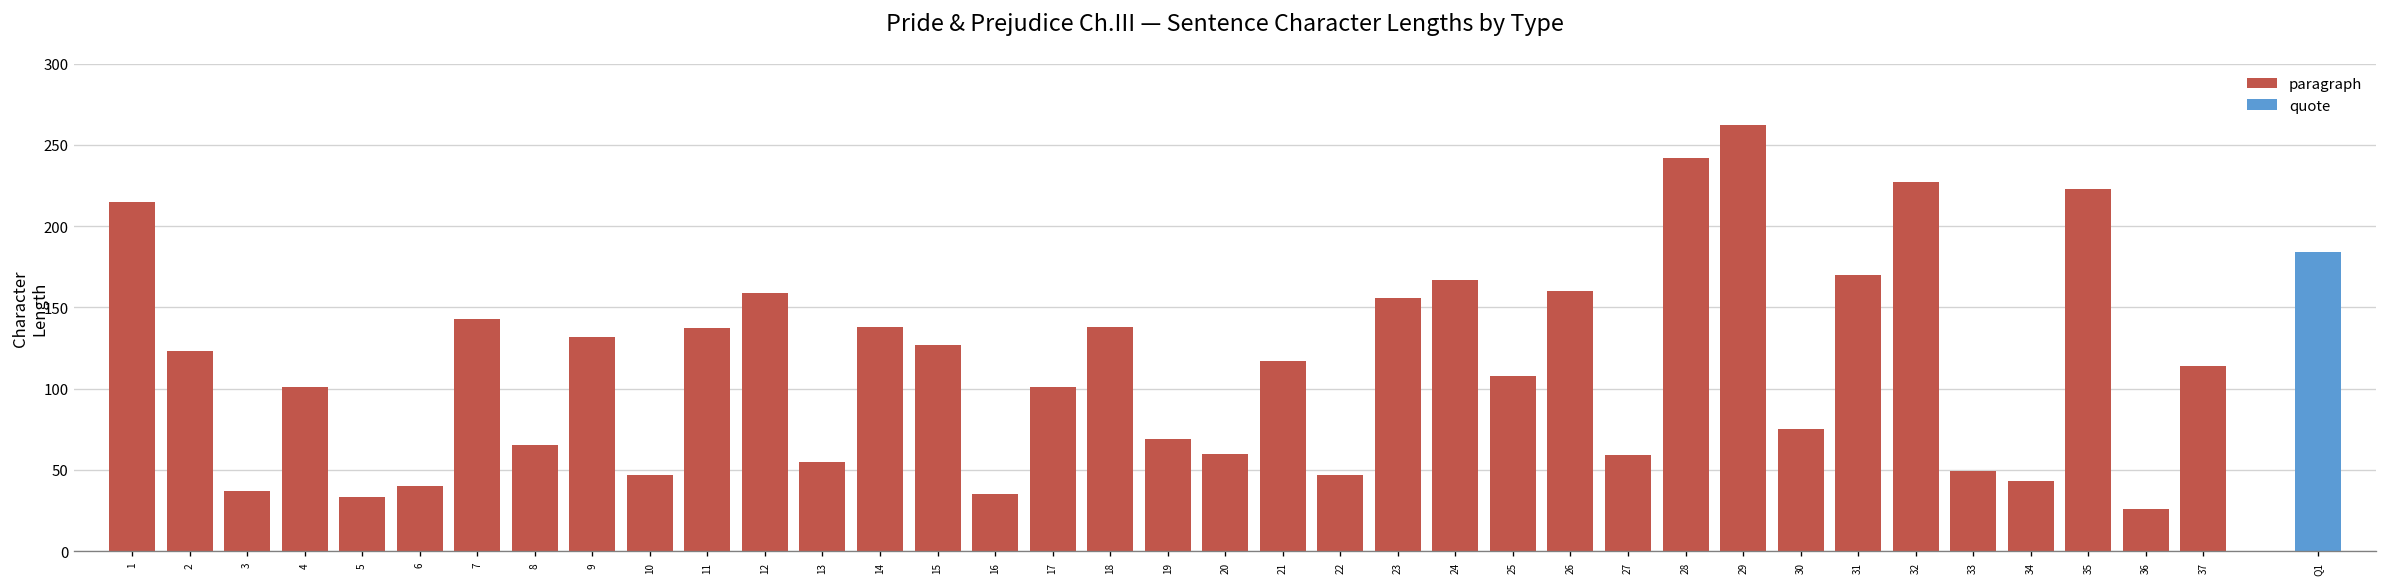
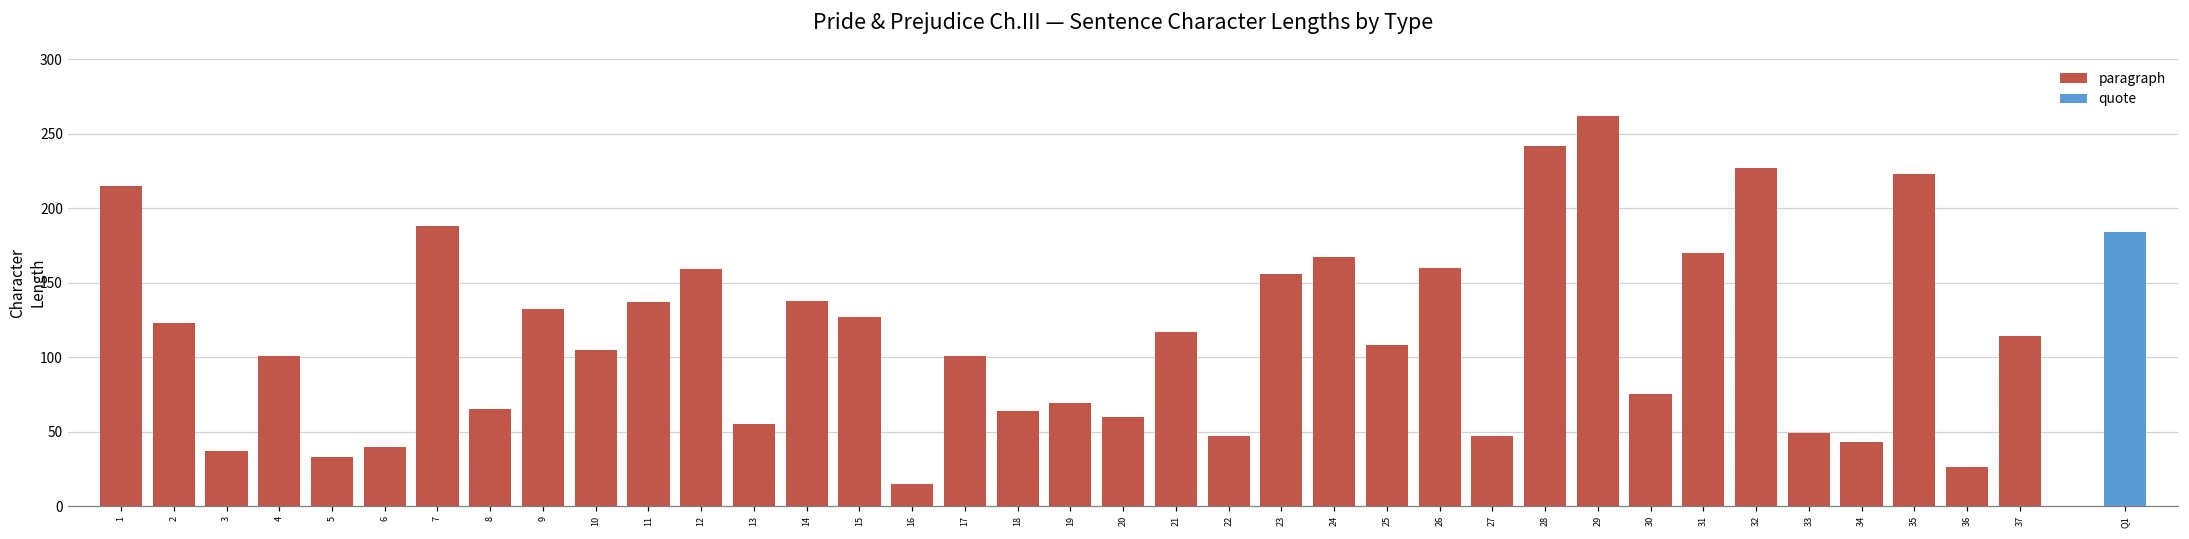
  {
    "paragraph": {
      "1": 215,
      "2": 123,
      "3": 37,
      "4": 101,
      "5": 33,
      "6": 40,
-     "7": 143,
+     "7": 188,
      "8": 65,
      "9": 132,
-     "10": 47,
+     "10": 105,
      "11": 137,
      "12": 159,
      "13": 55,
      "14": 138,
      "15": 127,
-     "16": 35,
+     "16": 15,
      "17": 101,
-     "18": 138,
+     "18": 64,
      "19": 69,
      "20": 60,
      "21": 117,
      "22": 47,
      "23": 156,
      "24": 167,
      "25": 108,
      "26": 160,
-     "27": 59,
+     "27": 47,
      "28": 242,
      "29": 262,
      "30": 75,
      "31": 170,
      "32": 227,
      "33": 49,
      "34": 43,
      "35": 223,
      "36": 26,
      "37": 114
    },
    "quote": {
      "Q1": 184
    }
  }
